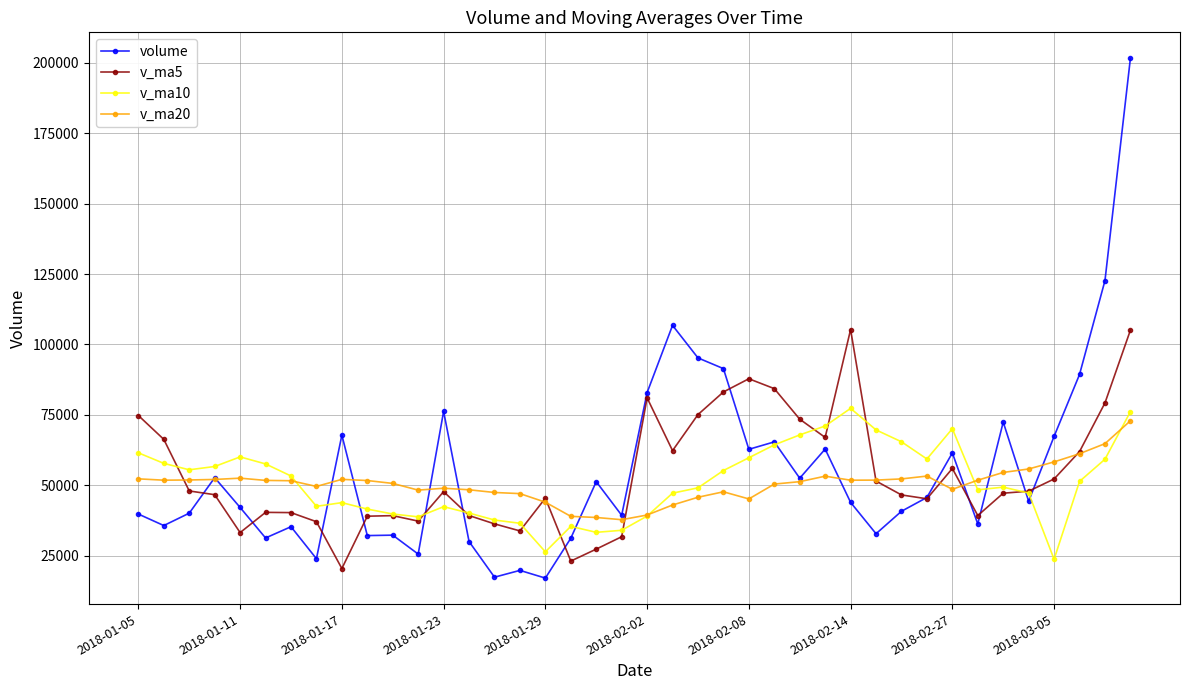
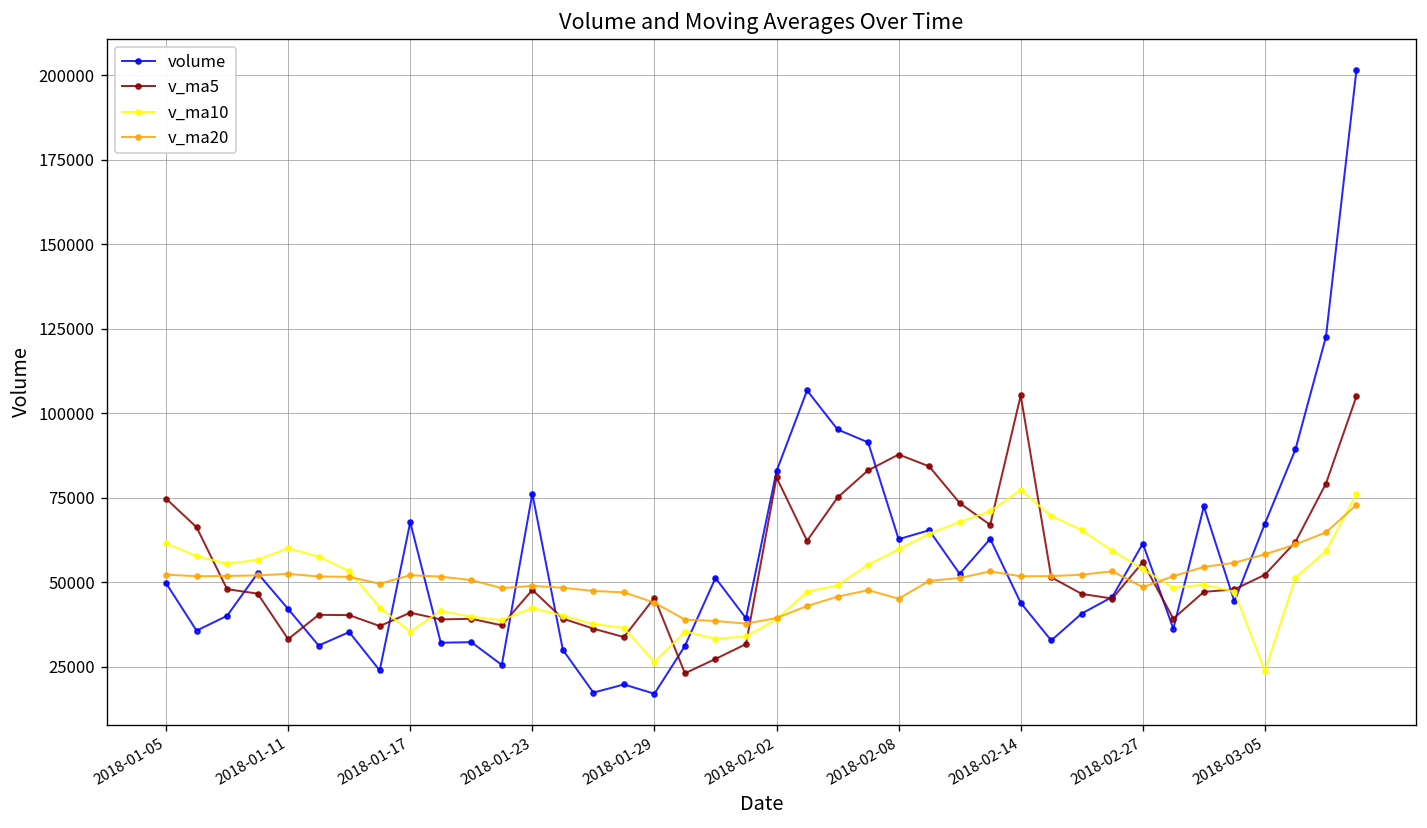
  {
    "volume": {
-     "2018-01-05": 40000,
+     "2018-01-05": 50000,
      "2018-01-11": 42000,
      "2018-01-17": 68000,
      "2018-01-23": 76000,
      "2018-01-29": 17000,
      "2018-02-02": 83000,
      "2018-02-08": 63000,
      "2018-02-14": 44000,
      "2018-02-27": 62000,
      "2018-03-05": 67000
    },
    "v_ma5": {
      "2018-01-05": 75000,
      "2018-01-11": 33000,
-     "2018-01-17": 20000,
+     "2018-01-17": 41000,
      "2018-01-23": 48000,
      "2018-01-29": 45000,
      "2018-02-02": 81000,
      "2018-02-08": 88000,
      "2018-02-14": 105000,
      "2018-02-27": 56000,
      "2018-03-05": 52000
    },
    "v_ma10": {
      "2018-01-05": 62000,
      "2018-01-11": 60000,
-     "2018-01-17": 44000,
+     "2018-01-17": 35000,
      "2018-01-23": 42000,
      "2018-01-29": 26000,
      "2018-02-08": 60000,
      "2018-02-14": 77000,
-     "2018-02-27": 70000,
+     "2018-02-27": 54000,
      "2018-03-05": 24000
    },
    "v_ma20": {
      "2018-01-05": 52000,
      "2018-01-11": 53000,
      "2018-01-17": 52000,
      "2018-01-23": 49000,
      "2018-01-29": 44000,
      "2018-02-08": 45000,
      "2018-02-14": 52000,
      "2018-02-27": 49000,
      "2018-03-05": 58000
    }
  }
